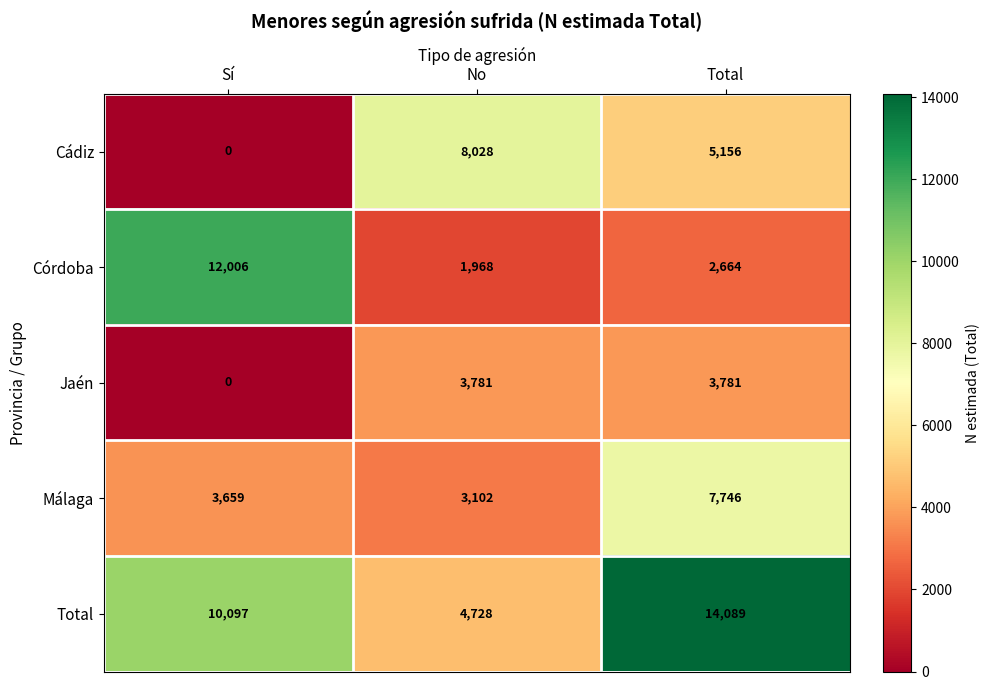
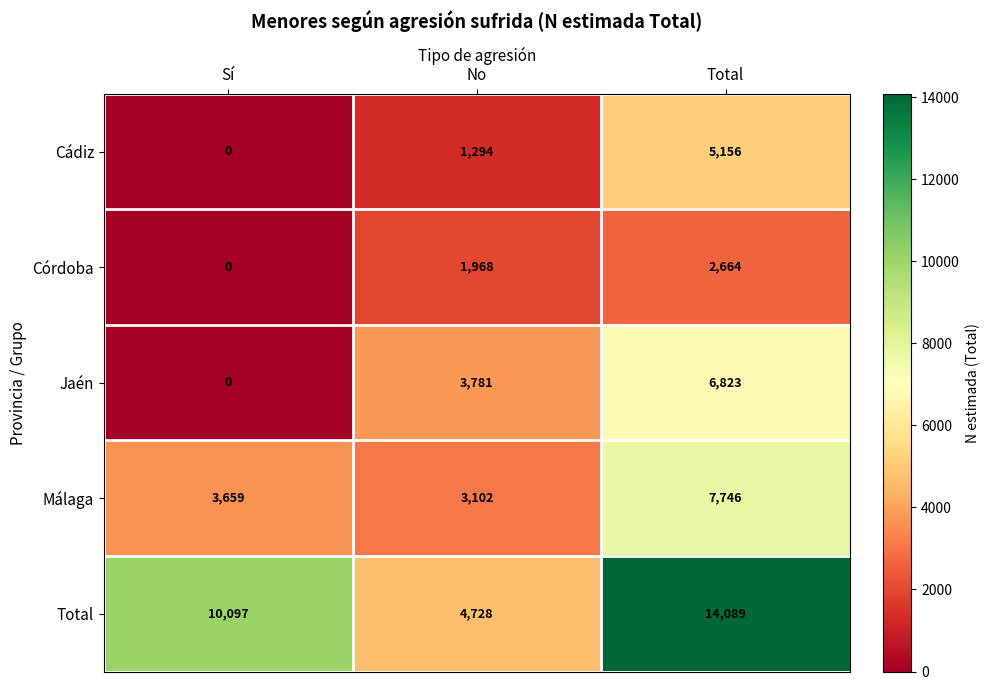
  {
    "Cádiz": {
      "Sí": "0",
-     "No": "8,028",
+     "No": "1,294",
      "Total": "5,156"
    },
    "Córdoba": {
-     "Sí": "12,006",
+     "Sí": "0",
      "No": "1,968",
      "Total": "2,664"
    },
    "Jaén": {
      "Sí": "0",
      "No": "3,781",
-     "Total": "3,781"
+     "Total": "6,823"
    },
    "Málaga": {
      "Sí": "3,659",
      "No": "3,102",
      "Total": "7,746"
    },
    "Total": {
      "Sí": "10,097",
      "No": "4,728",
      "Total": "14,089"
    }
  }
